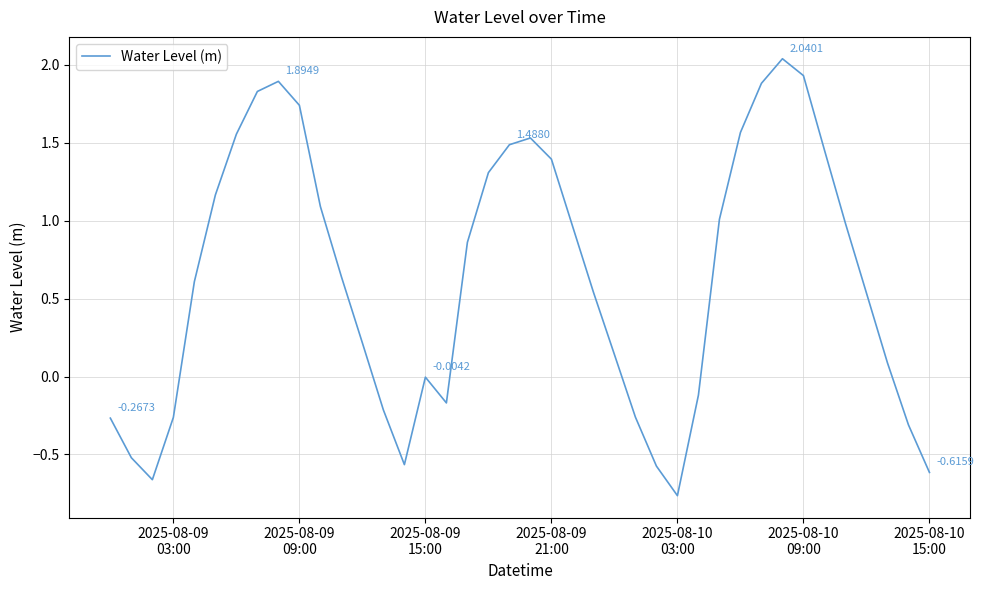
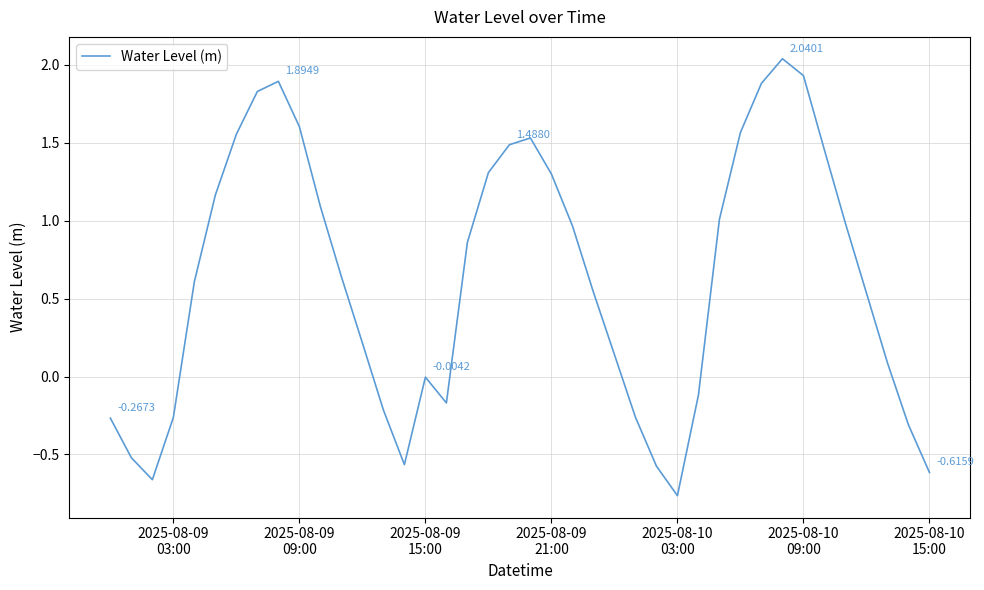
  {
    "2025-08-09 03:00": -0.26,
-   "2025-08-09 09:00": 1.74,
-   "2025-08-09 21:00": 1.40,
+   "2025-08-09 09:00": 1.60,
+   "2025-08-09 21:00": 1.30,
    "2025-08-10 03:00": -0.77,
    "2025-08-10 09:00": 1.93
  }
